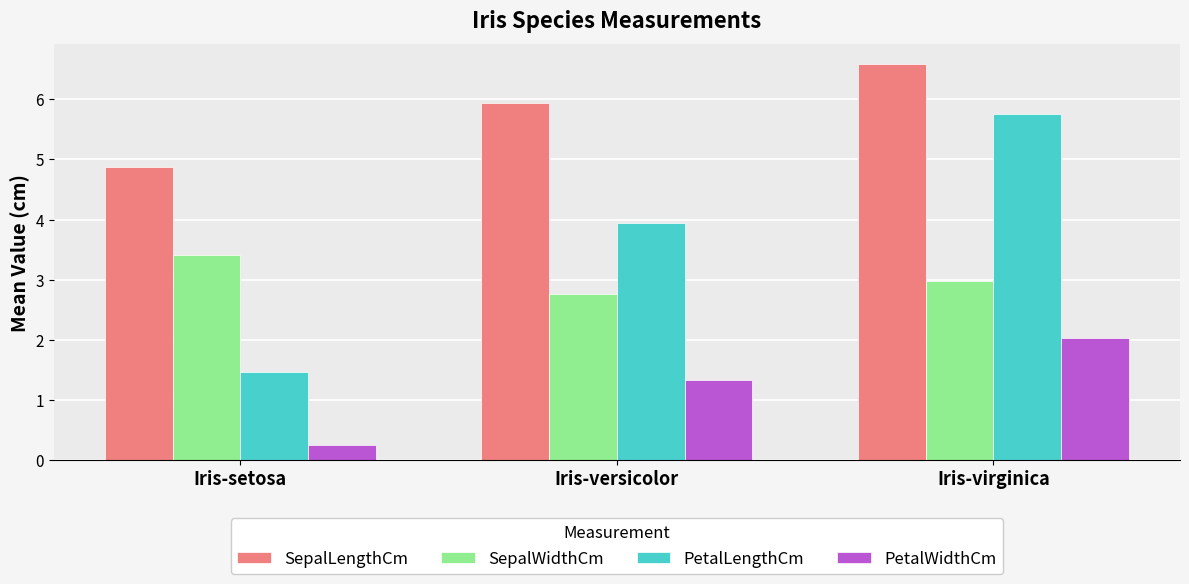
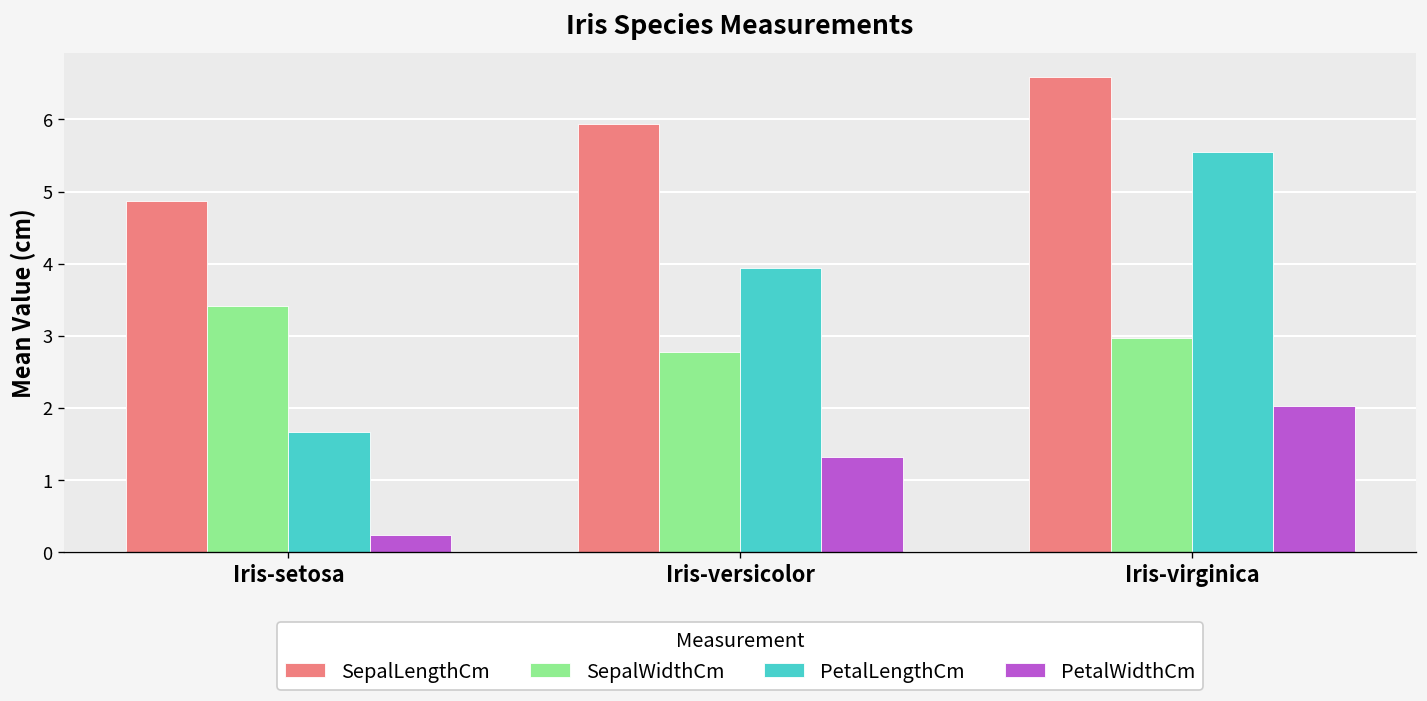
  {
    "SepalLengthCm": {
      "Iris-setosa": 4.9,
      "Iris-versicolor": 5.9,
      "Iris-virginica": 6.6
    },
    "SepalWidthCm": {
      "Iris-setosa": 3.4,
      "Iris-versicolor": 2.8,
      "Iris-virginica": 3.0
    },
    "PetalLengthCm": {
-     "Iris-setosa": 1.5,
+     "Iris-setosa": 1.7,
      "Iris-versicolor": 3.9,
-     "Iris-virginica": 5.8
+     "Iris-virginica": 5.6
    },
    "PetalWidthCm": {
      "Iris-setosa": 0.2,
      "Iris-versicolor": 1.3,
      "Iris-virginica": 2.0
    }
  }
